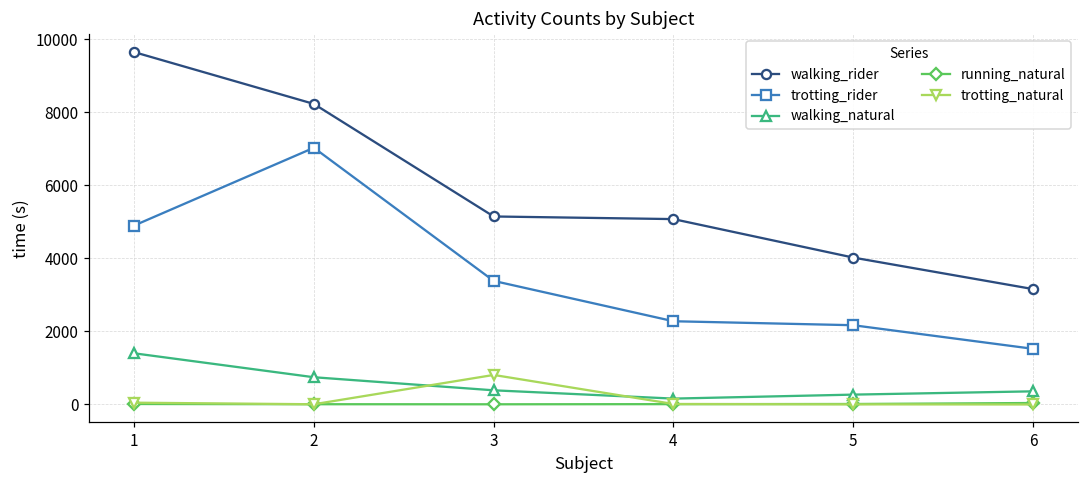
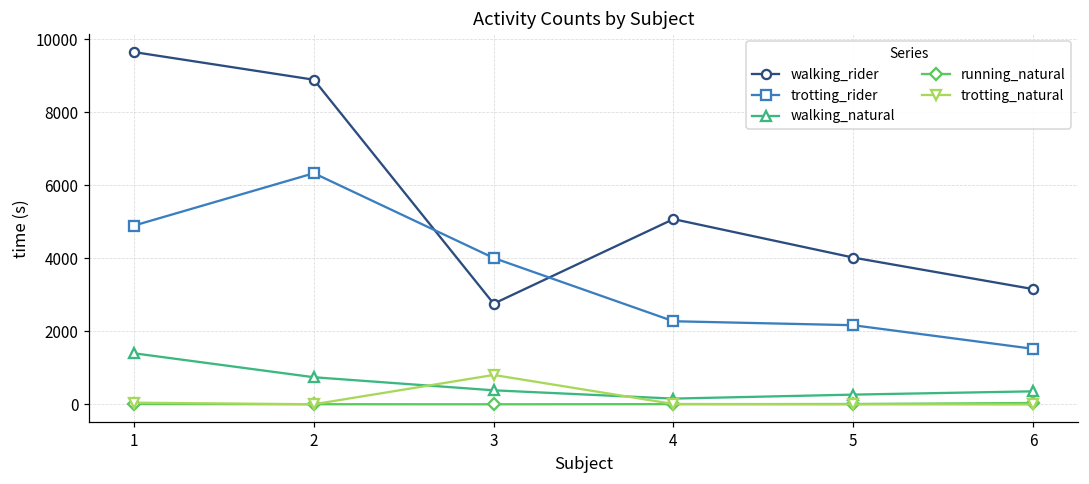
  {
    "walking_rider": {
      "1": 9700,
-     "2": 8200,
-     "3": 5200,
+     "2": 8900,
+     "3": 2800,
      "4": 5100,
      "5": 4000,
      "6": 3200
    },
    "trotting_rider": {
      "1": 4900,
-     "2": 7000,
-     "3": 3400,
+     "2": 6300,
+     "3": 4000,
      "4": 2300,
      "5": 2200,
      "6": 1500
    },
    "trotting_natural": {
      "3": 800
    }
  }
